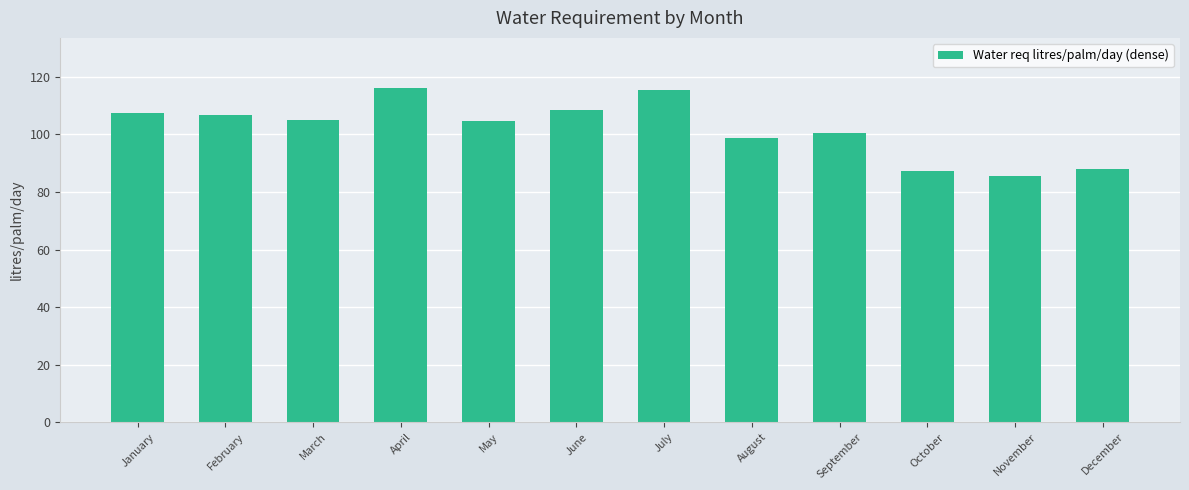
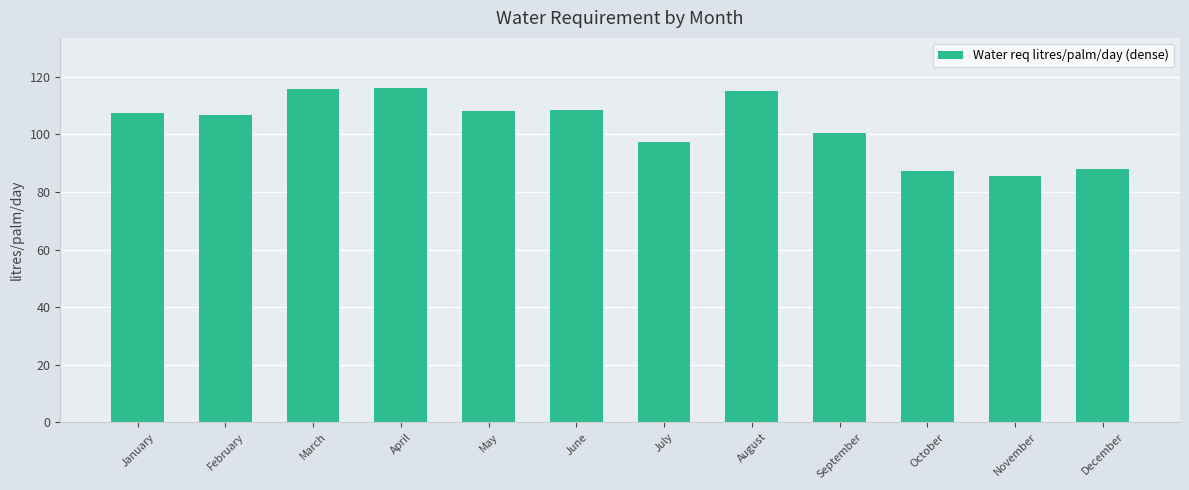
  {
    "January": 107,
    "February": 107,
-   "March": 105,
+   "March": 116,
    "April": 116,
-   "May": 105,
+   "May": 108,
    "June": 108,
-   "July": 116,
-   "August": 99,
+   "July": 97,
+   "August": 115,
    "September": 100,
    "October": 87,
    "November": 86,
    "December": 88
  }
